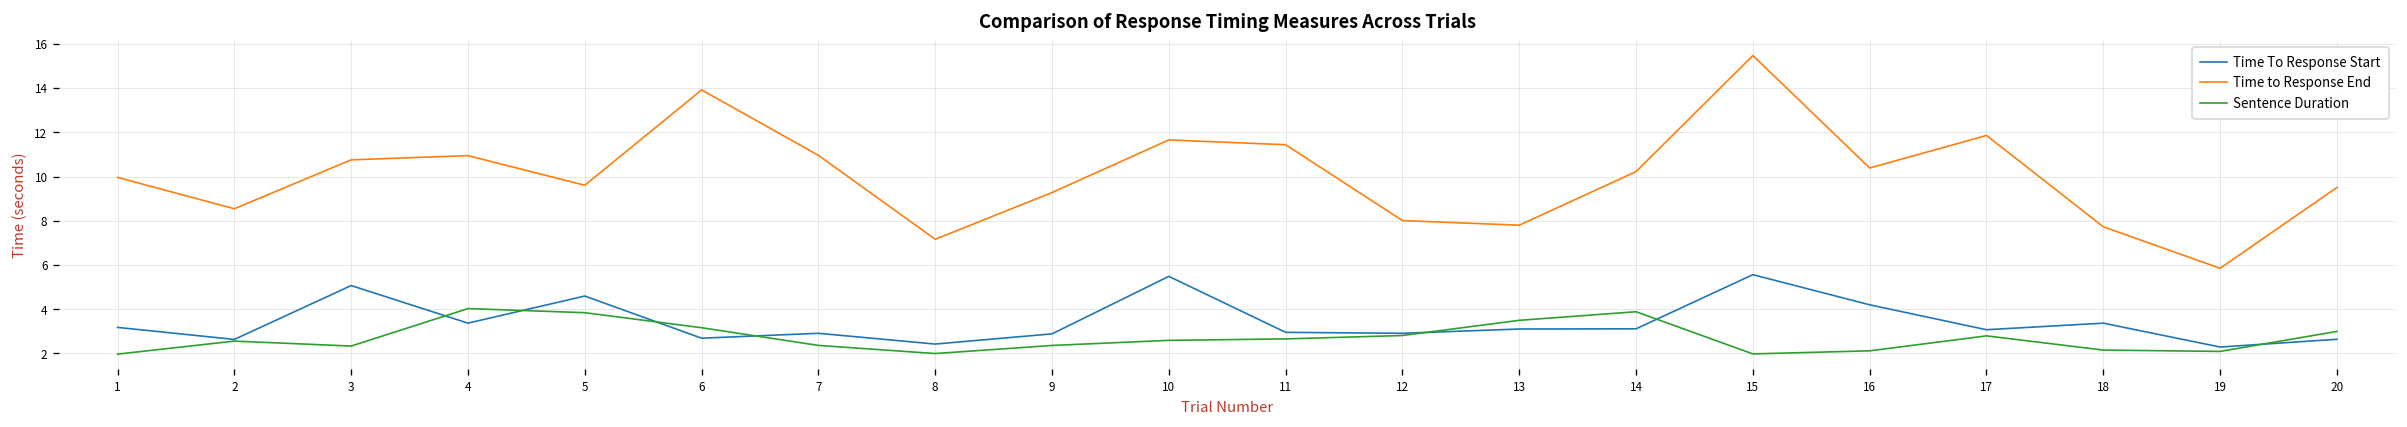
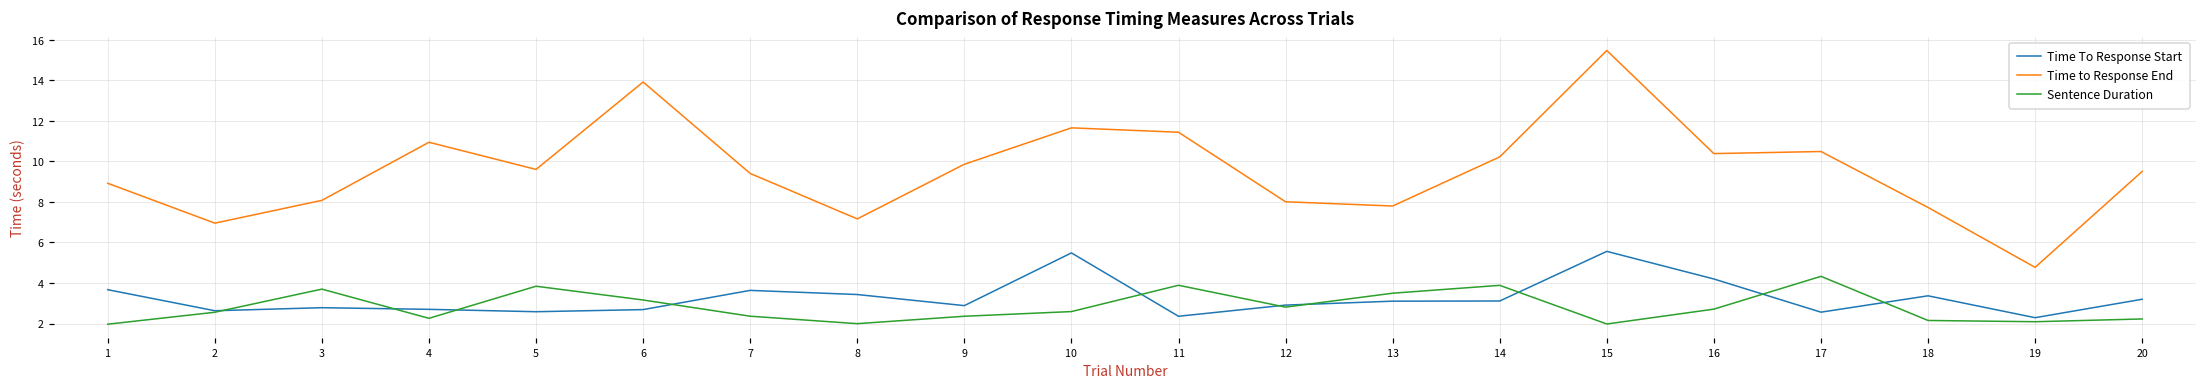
  {
    "Time To Response Start": {
-     "1": 3.2,
-     "3": 5.1,
-     "4": 3.4,
-     "5": 4.6,
+     "1": 3.7,
+     "3": 2.8,
+     "4": 2.7,
+     "5": 2.6,
      "6": 2.7,
-     "7": 2.9,
-     "8": 2.4,
+     "7": 3.6,
+     "8": 3.4,
      "9": 2.9,
      "10": 5.5,
-     "11": 3.0,
+     "11": 2.4,
      "13": 3.1,
      "14": 3.1,
      "15": 5.6,
      "16": 4.2,
-     "17": 3.1,
+     "17": 2.6,
      "18": 3.4,
      "19": 2.3,
-     "20": 2.6
+     "20": 3.2
    },
    "Time to Response End": {
-     "1": 10.0,
-     "2": 8.5,
-     "3": 10.8,
+     "1": 8.9,
+     "2": 7.0,
+     "3": 8.1,
      "4": 10.9,
      "5": 9.6,
      "6": 13.9,
-     "7": 11.0,
+     "7": 9.4,
      "8": 7.2,
-     "9": 9.3,
+     "9": 9.9,
      "10": 11.7,
      "11": 11.4,
      "12": 8.0,
      "13": 7.8,
      "14": 10.2,
      "15": 15.5,
      "16": 10.4,
-     "17": 11.9,
+     "17": 10.5,
      "18": 7.7,
-     "19": 5.9,
+     "19": 4.8,
      "20": 9.5
    },
    "Sentence Duration": {
      "1": 2.0,
-     "3": 2.3,
-     "4": 4.0,
+     "3": 3.7,
+     "4": 2.3,
      "5": 3.8,
      "6": 3.2,
      "7": 2.4,
      "8": 2.0,
      "9": 2.4,
      "10": 2.6,
-     "11": 2.7,
+     "11": 3.9,
      "13": 3.5,
      "14": 3.9,
      "15": 2.0,
-     "16": 2.1,
-     "17": 2.8,
+     "16": 2.7,
+     "17": 4.3,
      "18": 2.2,
      "19": 2.1,
-     "20": 3.0
+     "20": 2.2
    }
  }
